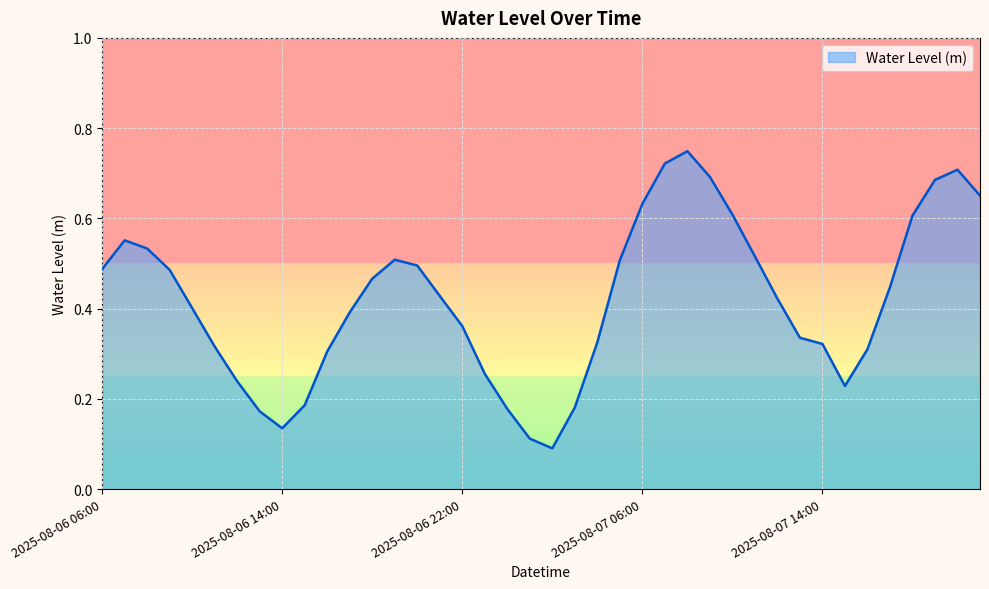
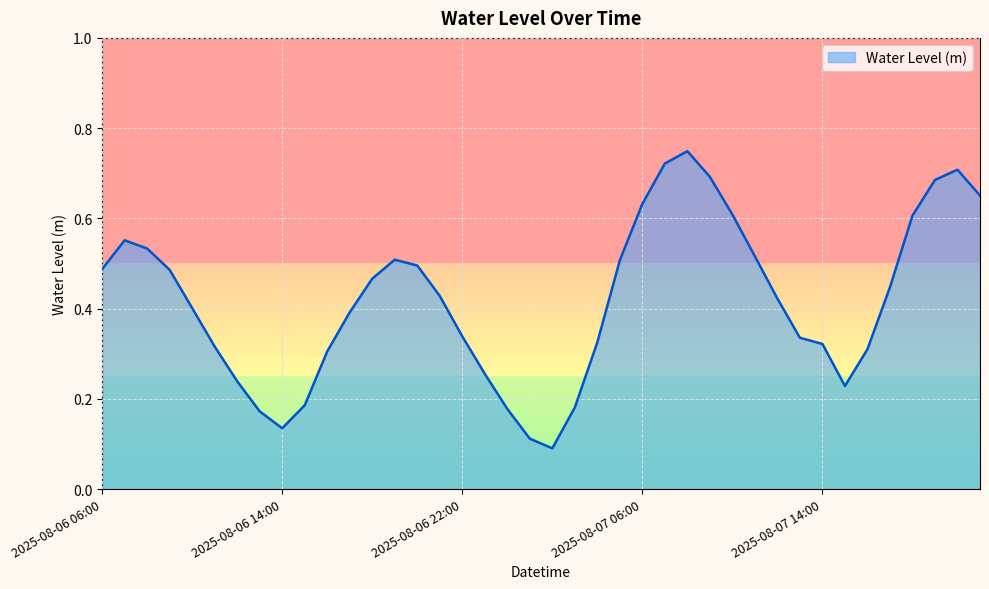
  {
    "2025-08-06 06:00": 0.49,
    "2025-08-06 14:00": 0.13,
-   "2025-08-06 22:00": 0.36,
+   "2025-08-06 22:00": 0.34,
    "2025-08-07 06:00": 0.63,
    "2025-08-07 14:00": 0.32
  }
